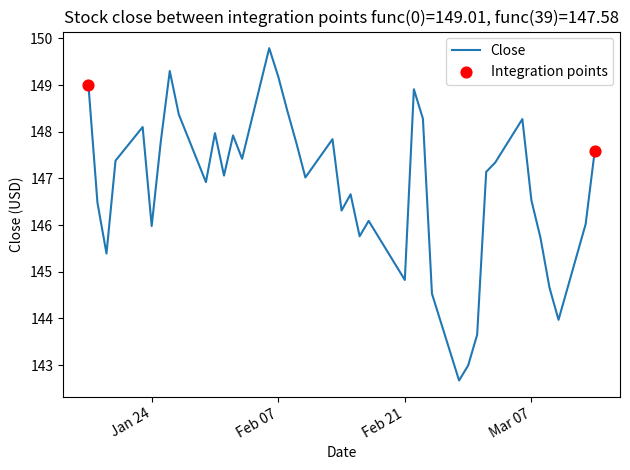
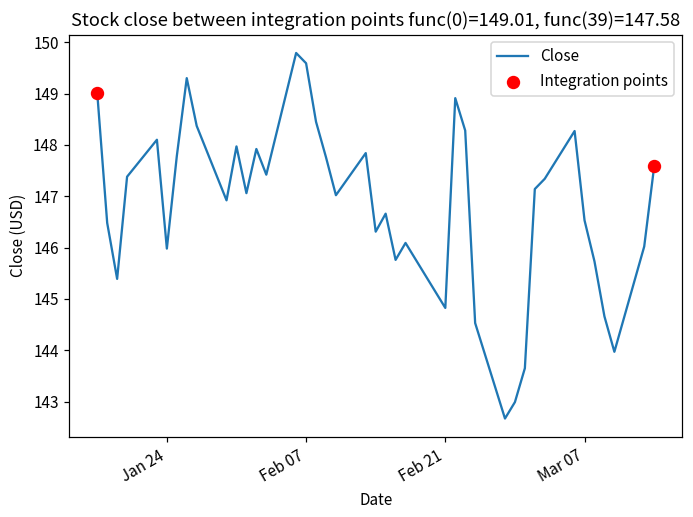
  {
    "Close": {
      "Jan 24": 146.0,
-     "Feb 07": 149.2,
+     "Feb 07": 149.6,
      "Feb 21": 144.8,
      "Mar 07": 146.5
    }
  }
